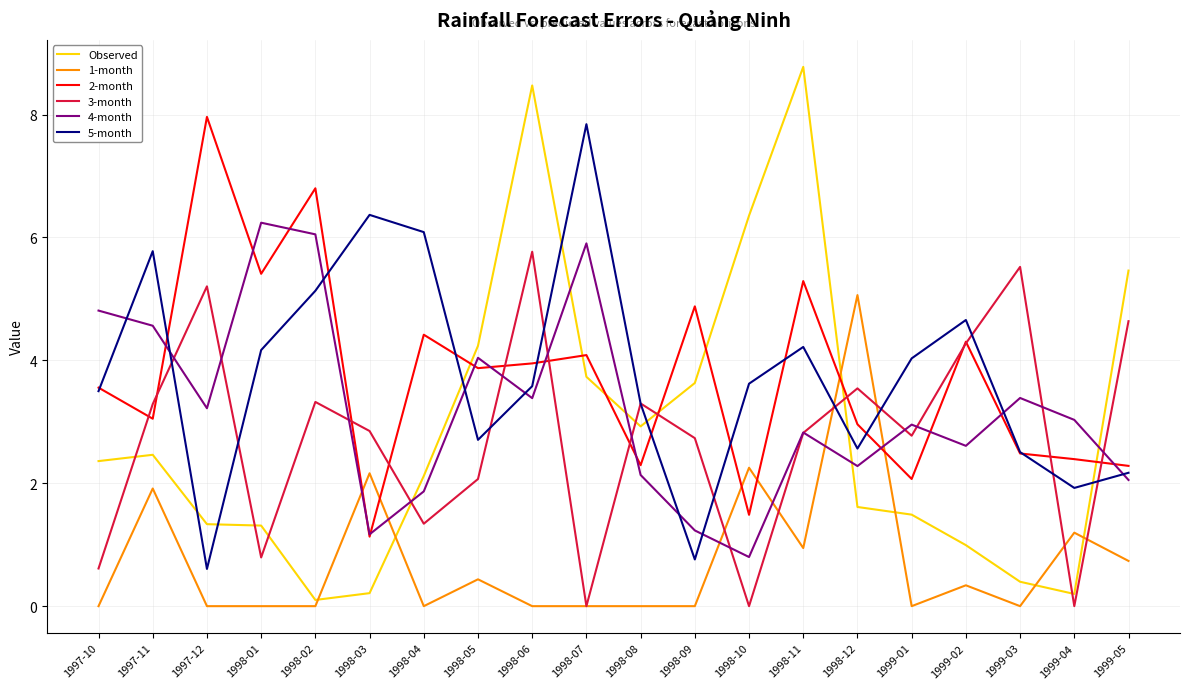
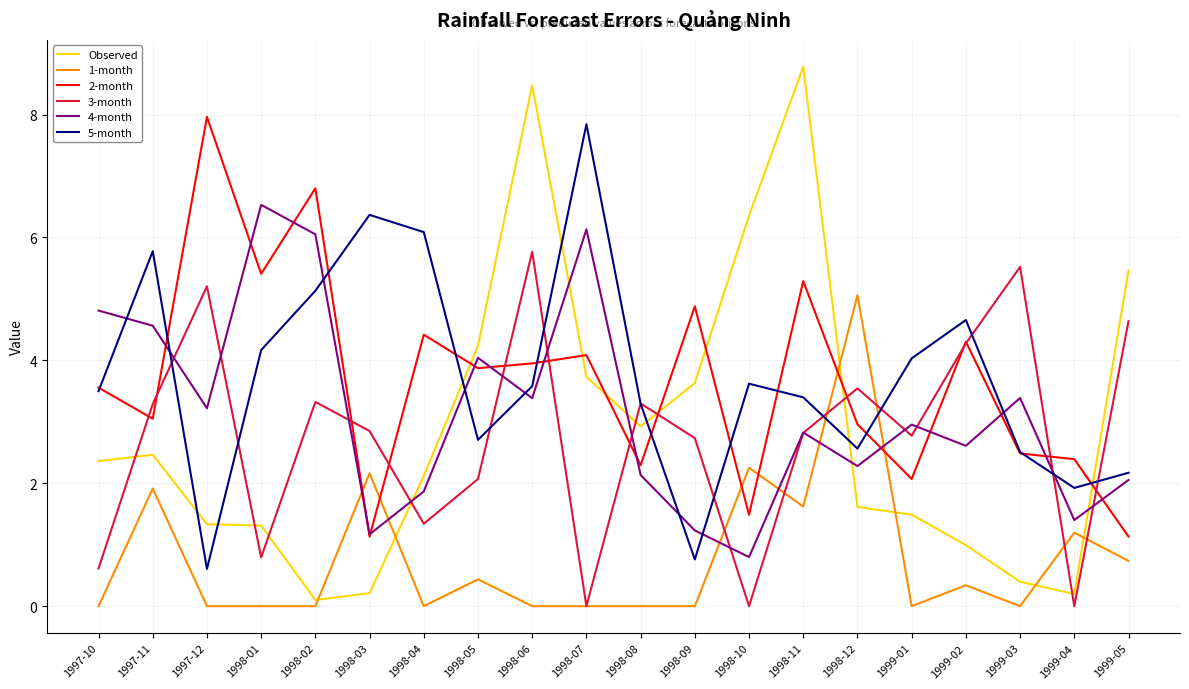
  {
    "Observed": {
      "1997-10": 2.4,
      "1997-11": 2.5,
      "1997-12": 1.3,
      "1998-01": 1.3,
      "1998-02": 0.1,
      "1998-03": 0.2,
      "1998-04": 2.1,
      "1998-05": 4.2,
      "1998-06": 8.5,
      "1998-07": 3.7,
      "1998-08": 2.9,
      "1998-09": 3.6,
      "1998-10": 6.4,
      "1998-11": 8.8,
      "1998-12": 1.6,
      "1999-01": 1.5,
      "1999-02": 1.0,
      "1999-03": 0.4,
      "1999-04": 0.2,
      "1999-05": 5.5
    },
    "1-month": {
      "1997-10": 0.0,
      "1997-11": 1.9,
      "1997-12": 0.0,
      "1998-01": 0.0,
      "1998-02": 0.0,
      "1998-03": 2.2,
      "1998-04": 0.0,
      "1998-05": 0.4,
      "1998-06": 0.0,
      "1998-08": 0.0,
      "1998-09": 0.0,
      "1998-10": 2.3,
-     "1998-11": 0.9,
+     "1998-11": 1.6,
      "1998-12": 5.1,
      "1999-01": 0.0,
      "1999-02": 0.3,
      "1999-03": 0.0,
      "1999-04": 1.2,
      "1999-05": 0.7
    },
    "2-month": {
      "1997-10": 3.6,
      "1997-11": 3.1,
      "1997-12": 8.0,
      "1998-01": 5.4,
      "1998-02": 6.8,
      "1998-04": 4.4,
      "1998-05": 3.9,
      "1998-06": 4.0,
      "1998-07": 4.1,
      "1998-08": 2.3,
      "1998-09": 4.9,
      "1998-10": 1.5,
      "1998-11": 5.3,
      "1998-12": 3.0,
      "1999-01": 2.1,
      "1999-04": 2.4,
-     "1999-05": 2.3
+     "1999-05": 1.1
    },
    "3-month": {
      "1997-10": 0.6,
      "1997-11": 3.3,
      "1997-12": 5.2,
      "1998-01": 0.8,
      "1998-02": 3.3,
      "1998-03": 2.9,
      "1998-04": 1.3,
      "1998-05": 2.1,
      "1998-06": 5.8,
      "1998-09": 2.7,
      "1998-10": 0.0,
      "1998-12": 3.5,
      "1999-01": 2.8,
      "1999-03": 5.5,
      "1999-04": 0.0,
      "1999-05": 4.6
    },
    "4-month": {
      "1997-10": 4.8,
      "1997-11": 4.6,
      "1997-12": 3.2,
-     "1998-01": 6.2,
+     "1998-01": 6.5,
      "1998-02": 6.1,
      "1998-04": 1.9,
      "1998-05": 4.0,
      "1998-06": 3.4,
-     "1998-07": 5.9,
+     "1998-07": 6.1,
      "1998-08": 2.1,
      "1998-09": 1.2,
      "1998-10": 0.8,
      "1998-12": 2.3,
      "1999-01": 3.0,
      "1999-02": 2.6,
      "1999-03": 3.4,
-     "1999-04": 3.0,
+     "1999-04": 1.4,
      "1999-05": 2.1
    },
    "5-month": {
      "1997-10": 3.5,
      "1997-11": 5.8,
      "1997-12": 0.6,
      "1998-01": 4.2,
      "1998-02": 5.1,
      "1998-03": 6.4,
      "1998-04": 6.1,
      "1998-05": 2.7,
      "1998-06": 3.6,
      "1998-07": 7.8,
      "1998-09": 0.8,
      "1998-10": 3.6,
-     "1998-11": 4.2,
+     "1998-11": 3.4,
      "1998-12": 2.6,
      "1999-01": 4.0,
      "1999-02": 4.7,
      "1999-04": 1.9,
      "1999-05": 2.2
    }
  }
